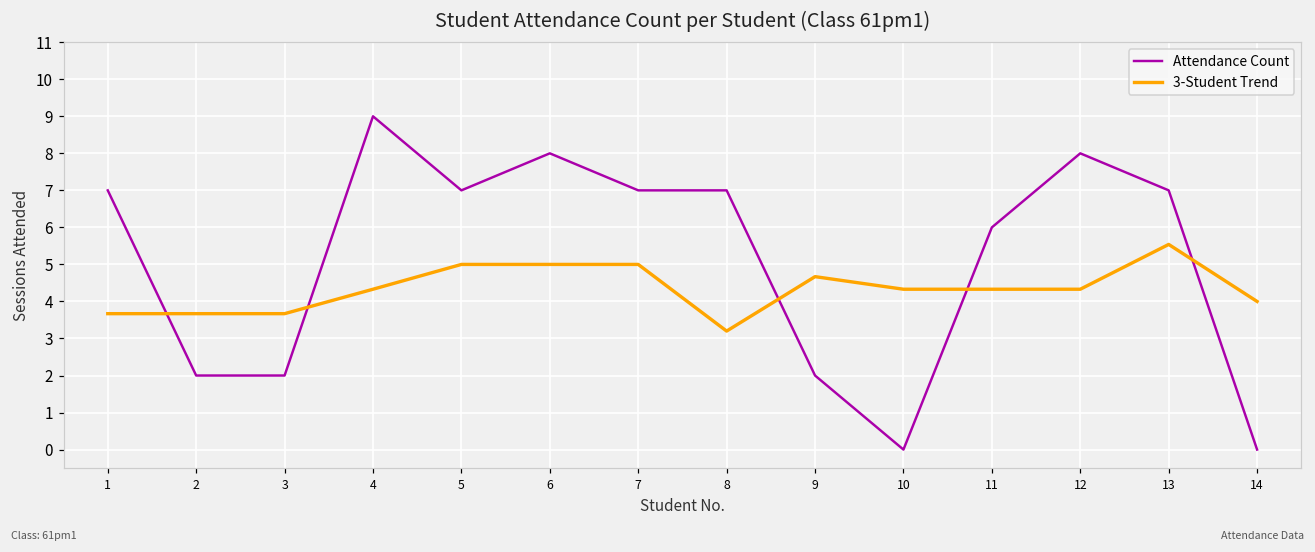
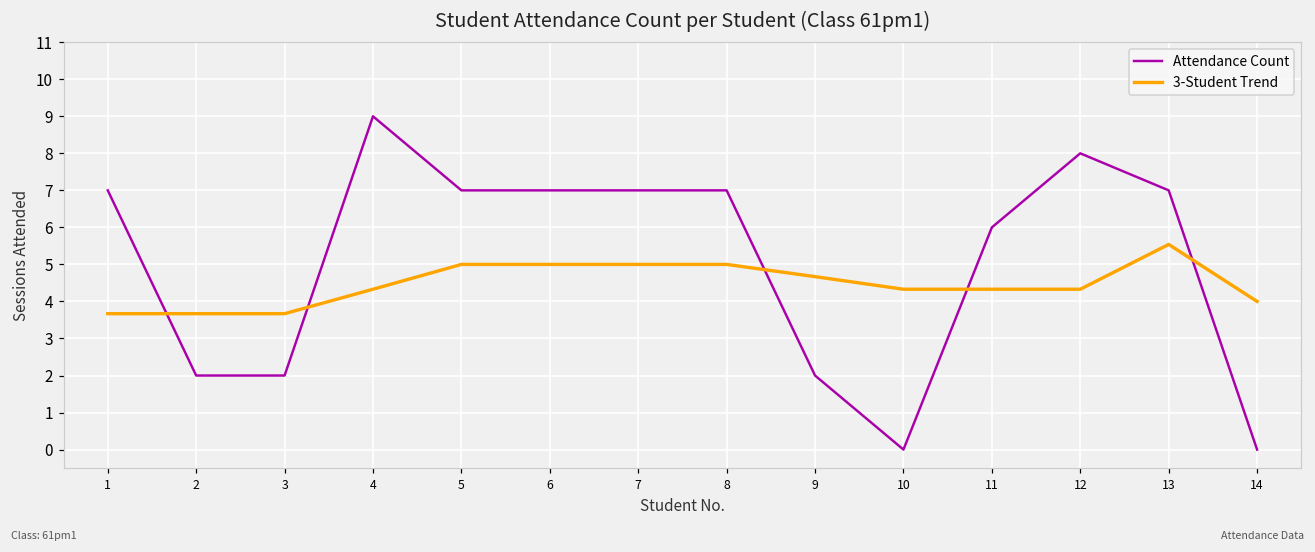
  {
    "Attendance Count": {
      "1": 7,
      "2": 2,
      "3": 2,
      "4": 9,
      "5": 7,
-     "6": 8,
+     "6": 7,
      "7": 7,
      "8": 7,
      "9": 2,
      "10": 0,
      "11": 6,
      "12": 8,
      "13": 7,
      "14": 0
    },
    "3-Student Trend": {
      "1": 3.7,
      "2": 3.7,
      "3": 3.7,
      "4": 4.3,
      "5": 5.0,
      "6": 5.0,
      "7": 5.0,
-     "8": 3.2,
+     "8": 5.0,
      "9": 4.7,
      "10": 4.3,
      "11": 4.3,
      "12": 4.3,
      "13": 5.5,
      "14": 4.0
    }
  }
